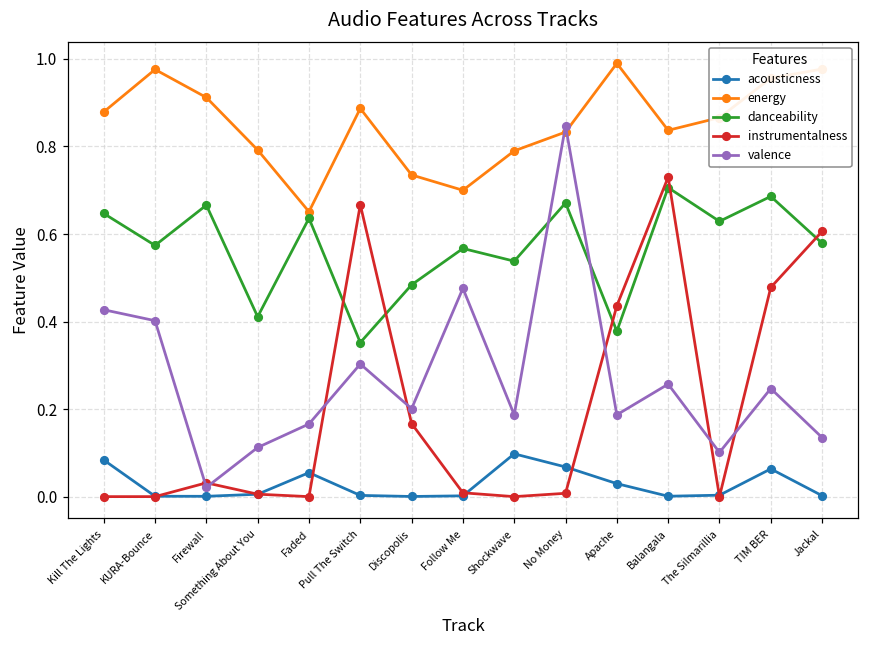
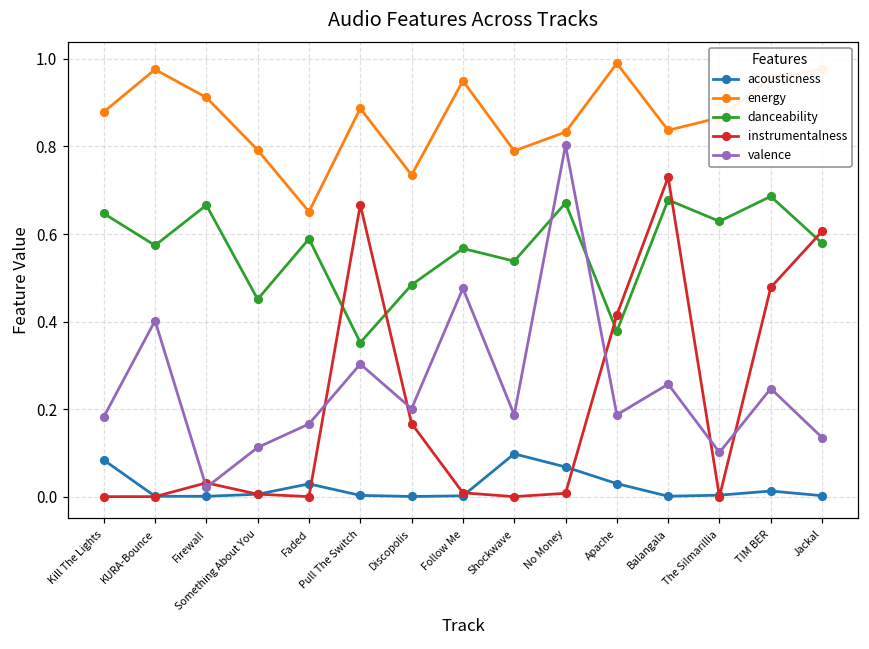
  {
    "acousticness": {
      "Kill The Lights": 0.08,
      "Firewall": 0.00,
-     "Faded": 0.05,
+     "Faded": 0.03,
      "Pull The Switch": 0.00,
      "Discopolis": 0.00,
      "Follow Me": 0.00,
      "Shockwave": 0.10,
      "No Money": 0.07,
      "Apache": 0.03,
      "Balangala": 0.00,
-     "TIM BER": 0.06,
+     "TIM BER": 0.01,
      "Jackal": 0.00
    },
    "energy": {
      "Kill The Lights": 0.88,
      "KURA-Bounce": 0.98,
      "Firewall": 0.91,
      "Something About You": 0.79,
      "Faded": 0.65,
      "Pull The Switch": 0.89,
      "Discopolis": 0.74,
-     "Follow Me": 0.70,
+     "Follow Me": 0.95,
      "Shockwave": 0.79,
      "No Money": 0.83,
      "Apache": 0.99,
      "Balangala": 0.84
    },
    "danceability": {
      "Kill The Lights": 0.65,
      "KURA-Bounce": 0.57,
      "Firewall": 0.67,
-     "Something About You": 0.41,
-     "Faded": 0.64,
+     "Something About You": 0.45,
+     "Faded": 0.59,
      "Pull The Switch": 0.35,
      "Discopolis": 0.48,
      "Follow Me": 0.57,
      "Shockwave": 0.54,
      "No Money": 0.67,
      "Apache": 0.38,
-     "Balangala": 0.71,
+     "Balangala": 0.68,
      "The Silmarillia": 0.63,
      "TIM BER": 0.69,
      "Jackal": 0.58
    },
    "instrumentalness": {
      "Kill The Lights": 0.00,
      "Firewall": 0.03,
      "Faded": 0.00,
      "Pull The Switch": 0.67,
      "Discopolis": 0.17,
      "Follow Me": 0.01,
      "Shockwave": 0.00,
      "No Money": 0.01,
-     "Apache": 0.44,
+     "Apache": 0.42,
      "Balangala": 0.73,
      "TIM BER": 0.48,
      "Jackal": 0.61
    },
    "valence": {
-     "Kill The Lights": 0.43,
+     "Kill The Lights": 0.18,
      "KURA-Bounce": 0.40,
      "Firewall": 0.02,
      "Something About You": 0.11,
      "Faded": 0.17,
      "Pull The Switch": 0.30,
      "Discopolis": 0.20,
      "Follow Me": 0.48,
      "Shockwave": 0.19,
-     "No Money": 0.85,
+     "No Money": 0.80,
      "Apache": 0.19,
      "Balangala": 0.26,
      "The Silmarillia": 0.10,
      "TIM BER": 0.25,
      "Jackal": 0.14
    }
  }
